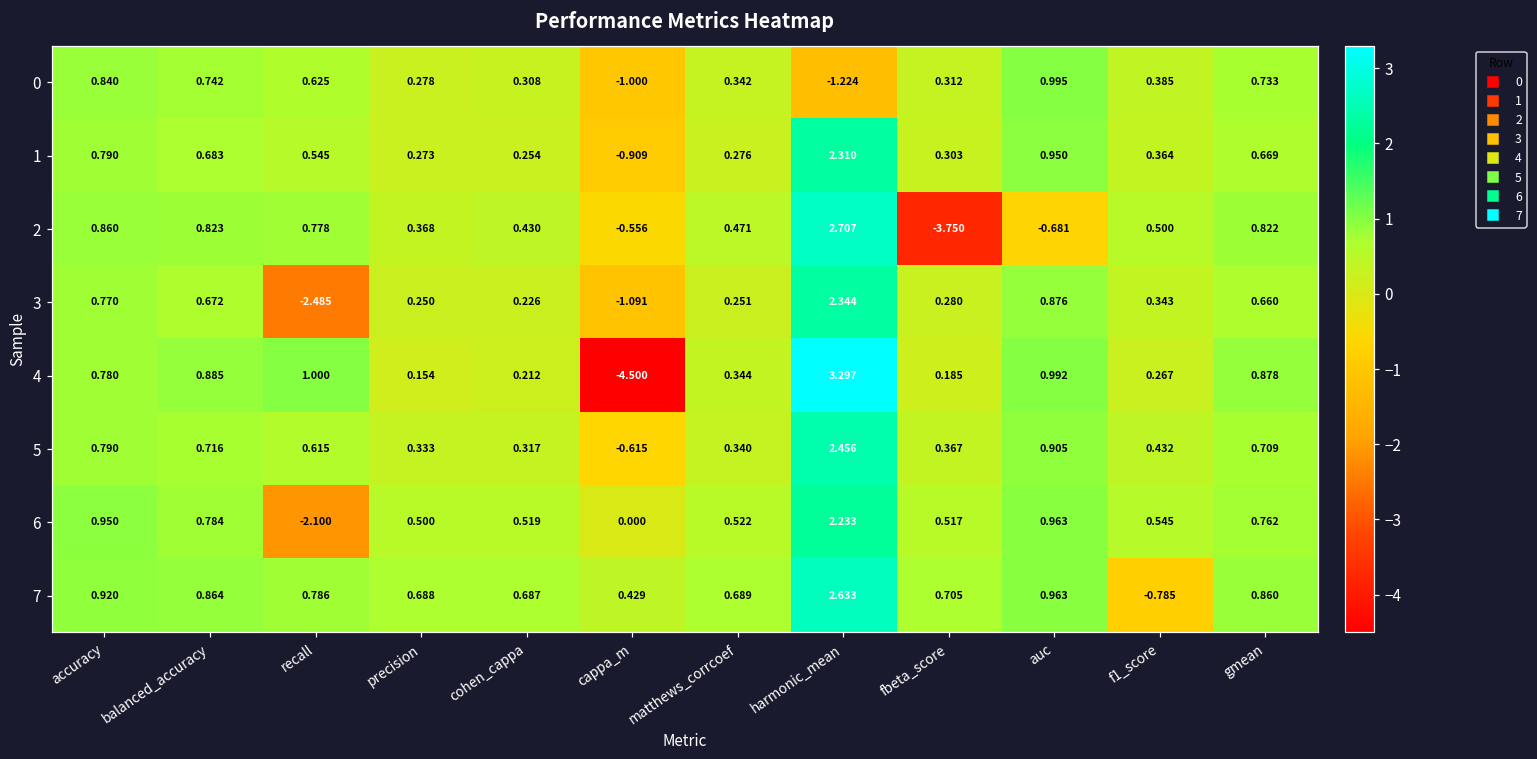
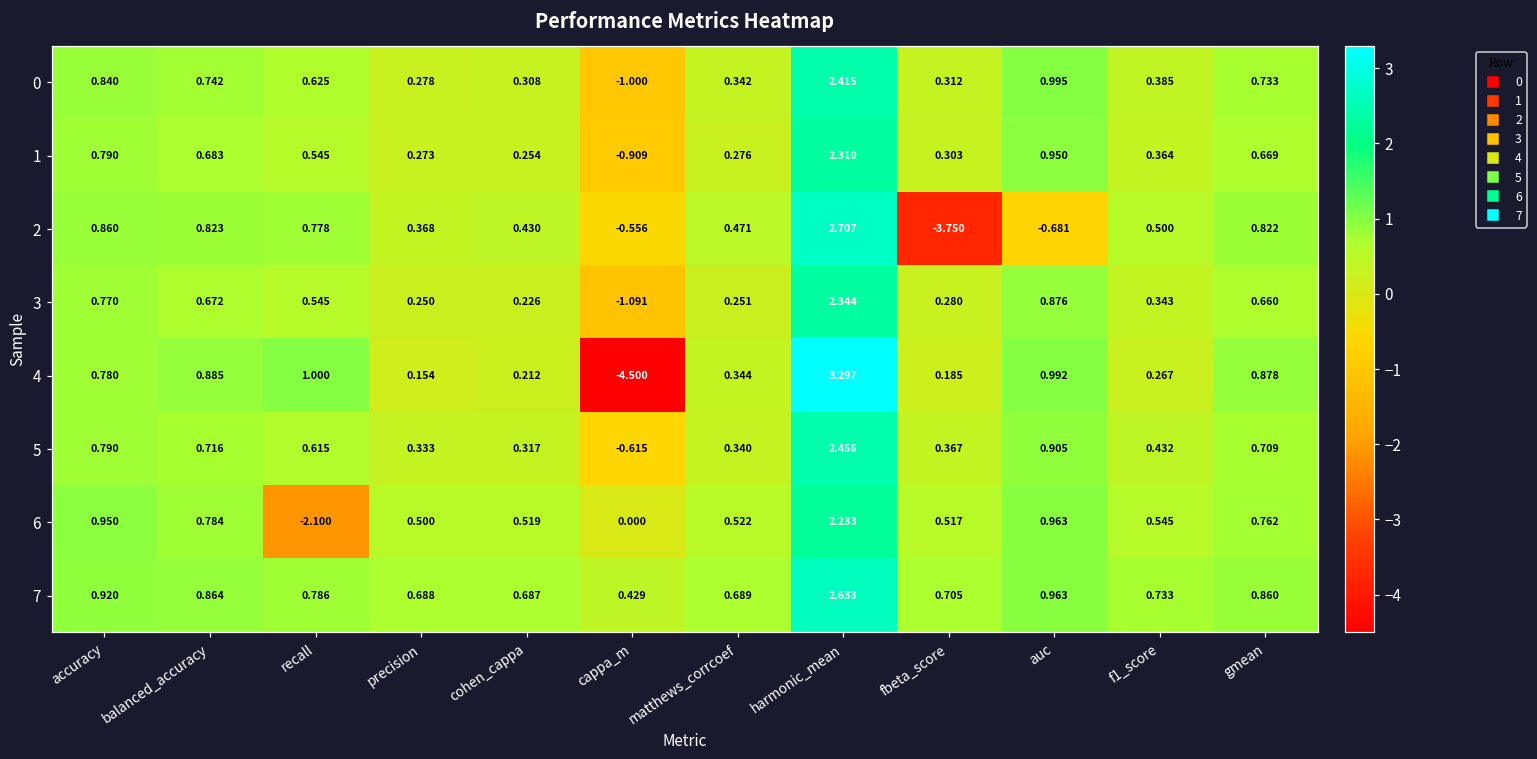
  {
    "0": {
      "accuracy": 0.840,
      "balanced_accuracy": 0.742,
      "recall": 0.625,
      "precision": 0.278,
      "cohen_cappa": 0.308,
      "cappa_m": -1.000,
      "matthews_corrcoef": 0.342,
-     "harmonic_mean": -1.224,
+     "harmonic_mean": 2.415,
      "fbeta_score": 0.312,
      "auc": 0.995,
      "f1_score": 0.385,
      "gmean": 0.733
    },
    "1": {
      "accuracy": 0.790,
      "balanced_accuracy": 0.683,
      "recall": 0.545,
      "precision": 0.273,
      "cohen_cappa": 0.254,
      "cappa_m": -0.909,
      "matthews_corrcoef": 0.276,
      "harmonic_mean": 2.310,
      "fbeta_score": 0.303,
      "auc": 0.950,
      "f1_score": 0.364,
      "gmean": 0.669
    },
    "2": {
      "accuracy": 0.860,
      "balanced_accuracy": 0.823,
      "recall": 0.778,
      "precision": 0.368,
      "cohen_cappa": 0.430,
      "cappa_m": -0.556,
      "matthews_corrcoef": 0.471,
      "harmonic_mean": 2.707,
      "fbeta_score": -3.750,
      "auc": -0.681,
      "f1_score": 0.500,
      "gmean": 0.822
    },
    "3": {
      "accuracy": 0.770,
      "balanced_accuracy": 0.672,
-     "recall": -2.485,
+     "recall": 0.545,
      "precision": 0.250,
      "cohen_cappa": 0.226,
      "cappa_m": -1.091,
      "matthews_corrcoef": 0.251,
      "harmonic_mean": 2.344,
      "fbeta_score": 0.280,
      "auc": 0.876,
      "f1_score": 0.343,
      "gmean": 0.660
    },
    "4": {
      "accuracy": 0.780,
      "balanced_accuracy": 0.885,
      "recall": 1.000,
      "precision": 0.154,
      "cohen_cappa": 0.212,
      "cappa_m": -4.500,
      "matthews_corrcoef": 0.344,
      "harmonic_mean": 3.297,
      "fbeta_score": 0.185,
      "auc": 0.992,
      "f1_score": 0.267,
      "gmean": 0.878
    },
    "5": {
      "accuracy": 0.790,
      "balanced_accuracy": 0.716,
      "recall": 0.615,
      "precision": 0.333,
      "cohen_cappa": 0.317,
      "cappa_m": -0.615,
      "matthews_corrcoef": 0.340,
      "harmonic_mean": 2.456,
      "fbeta_score": 0.367,
      "auc": 0.905,
      "f1_score": 0.432,
      "gmean": 0.709
    },
    "6": {
      "accuracy": 0.950,
      "balanced_accuracy": 0.784,
      "recall": -2.100,
      "precision": 0.500,
      "cohen_cappa": 0.519,
      "cappa_m": 0.000,
      "matthews_corrcoef": 0.522,
      "harmonic_mean": 2.233,
      "fbeta_score": 0.517,
      "auc": 0.963,
      "f1_score": 0.545,
      "gmean": 0.762
    },
    "7": {
      "accuracy": 0.920,
      "balanced_accuracy": 0.864,
      "recall": 0.786,
      "precision": 0.688,
      "cohen_cappa": 0.687,
      "cappa_m": 0.429,
      "matthews_corrcoef": 0.689,
      "harmonic_mean": 2.633,
      "fbeta_score": 0.705,
      "auc": 0.963,
-     "f1_score": -0.785,
+     "f1_score": 0.733,
      "gmean": 0.860
    }
  }
